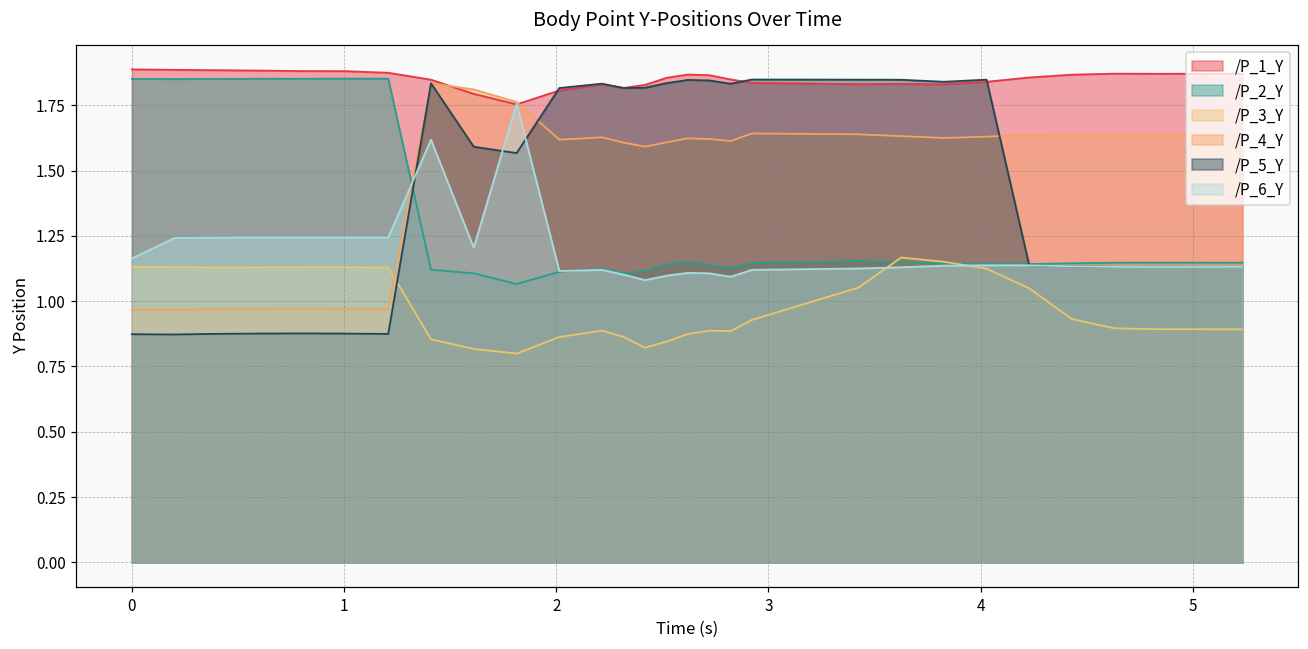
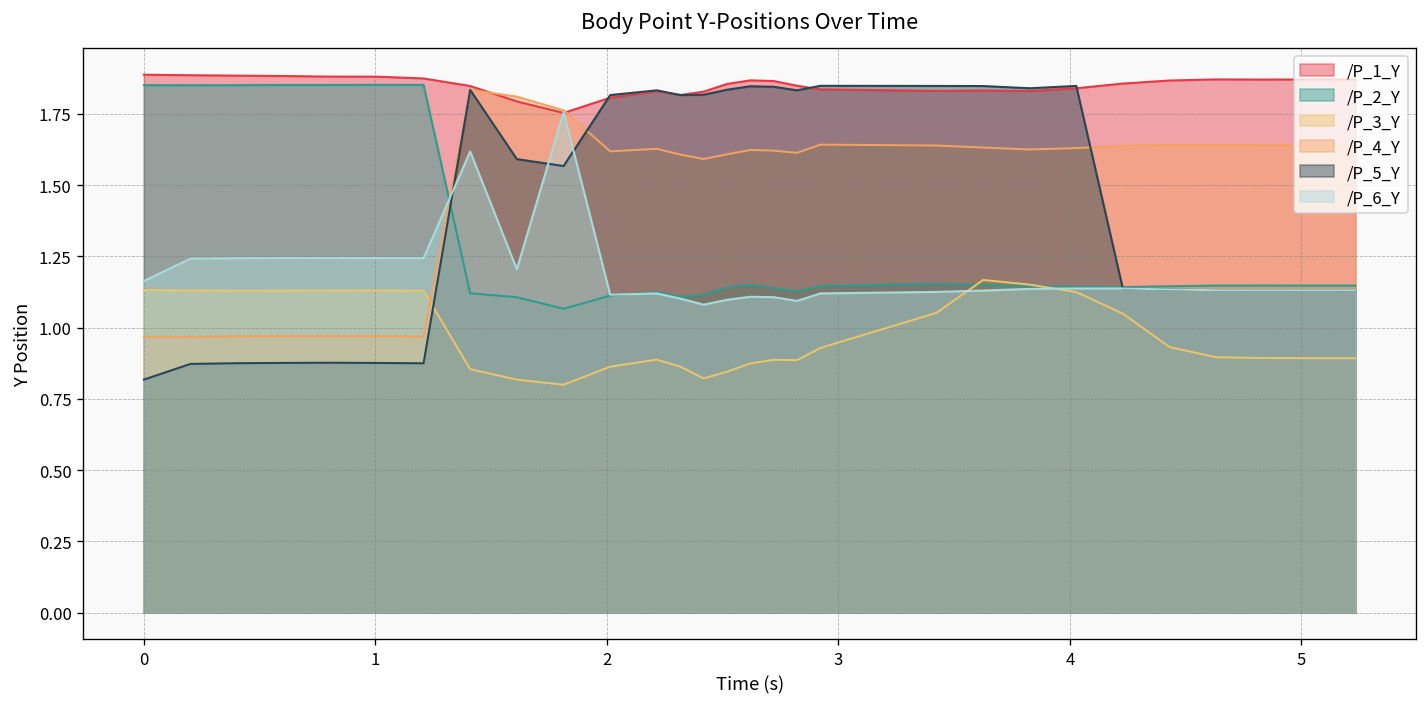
  {
    "/P_1_Y": {
      "0": 1.89
    },
    "/P_2_Y": {
      "0": 1.85
    },
    "/P_5_Y": {
-     "0": 0.87
+     "0": 0.82
    },
    "/P_6_Y": {
      "0": 1.16
    }
  }
